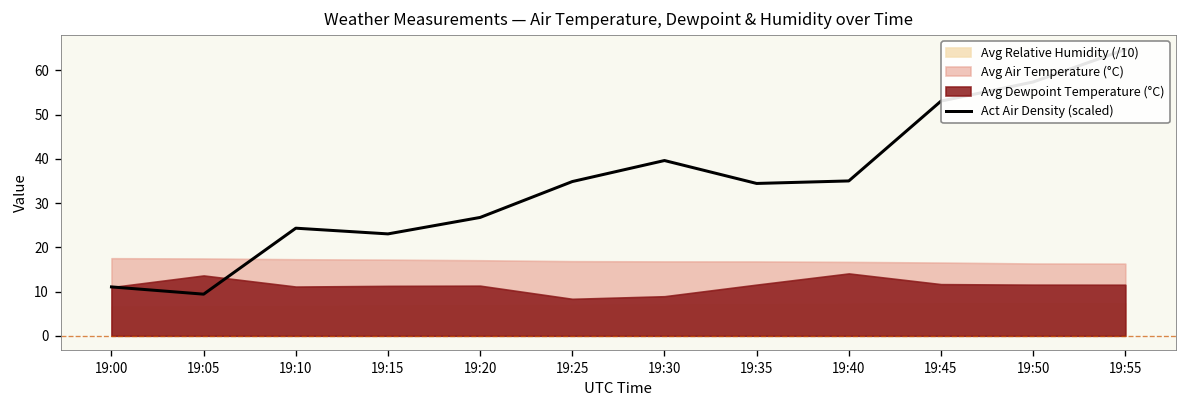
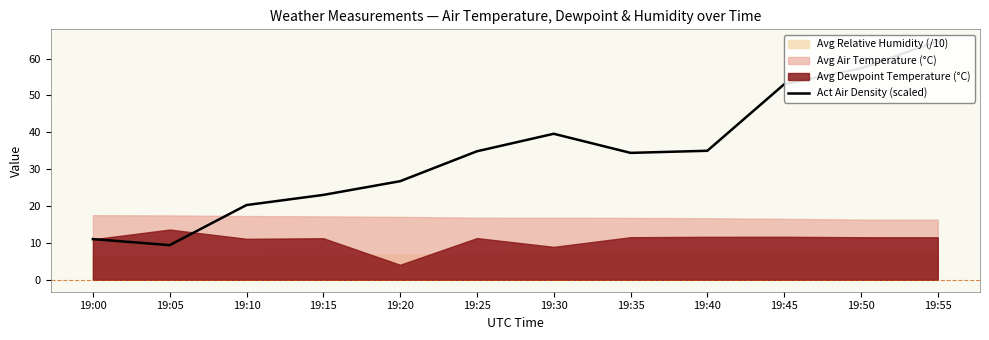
  {
    "Act Air Density (scaled)": {
      "19:05": 9,
-     "19:10": 24,
+     "19:10": 20,
      "19:15": 23,
      "19:20": 27,
      "19:25": 35,
      "19:30": 40,
      "19:35": 34,
      "19:40": 35
    },
    "Avg Dewpoint Temperature (°C)": {
      "19:05": 14,
      "19:10": 11,
      "19:15": 11,
-     "19:20": 11,
-     "19:25": 8,
+     "19:20": 4,
+     "19:25": 11,
      "19:30": 9,
      "19:35": 12,
-     "19:40": 14,
+     "19:40": 12,
      "19:45": 12,
      "19:50": 12,
      "19:55": 12
    }
  }
